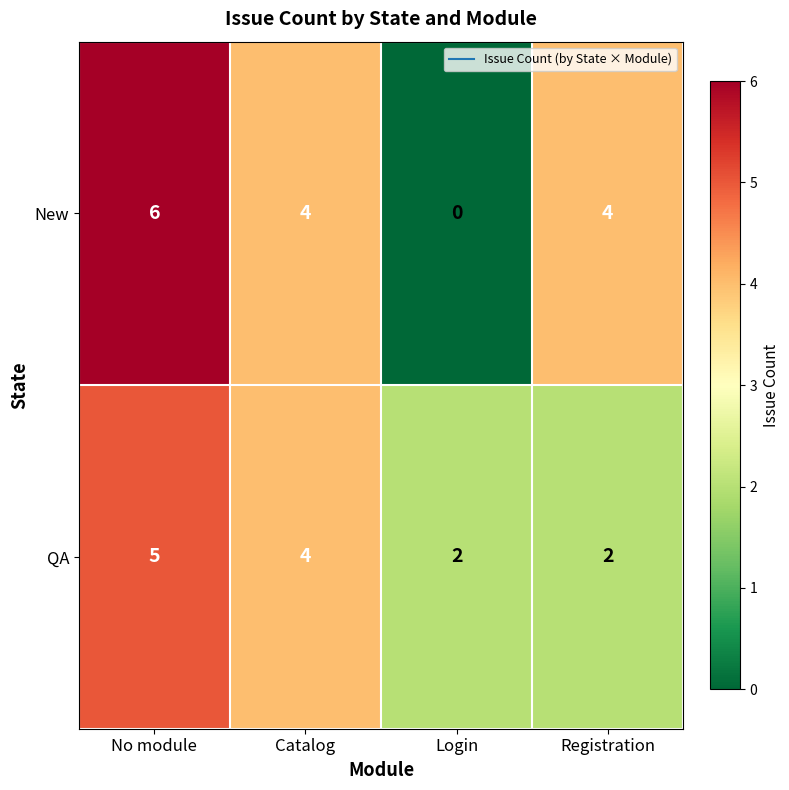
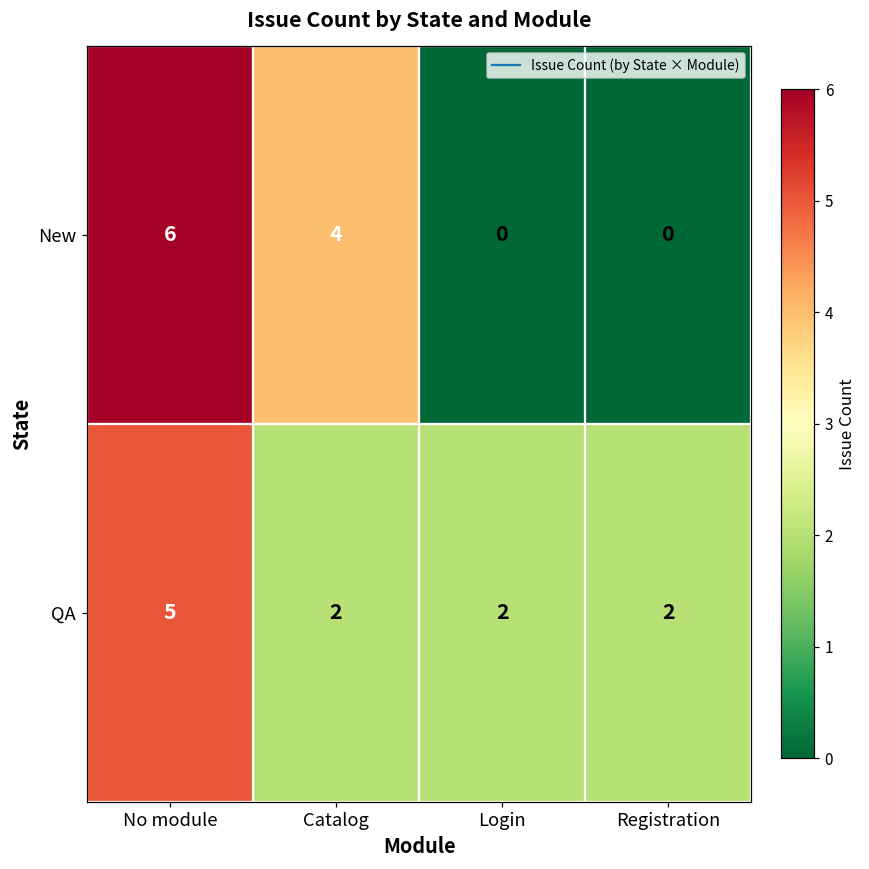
  {
    "New": {
      "No module": 6,
      "Catalog": 4,
      "Login": 0,
-     "Registration": 4
+     "Registration": 0
    },
    "QA": {
      "No module": 5,
-     "Catalog": 4,
+     "Catalog": 2,
      "Login": 2,
      "Registration": 2
    }
  }
